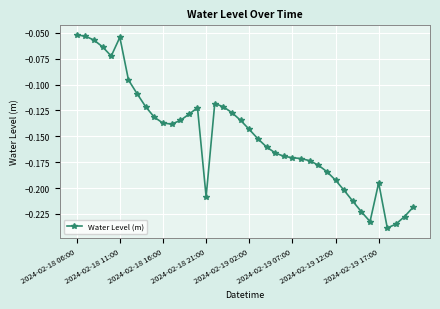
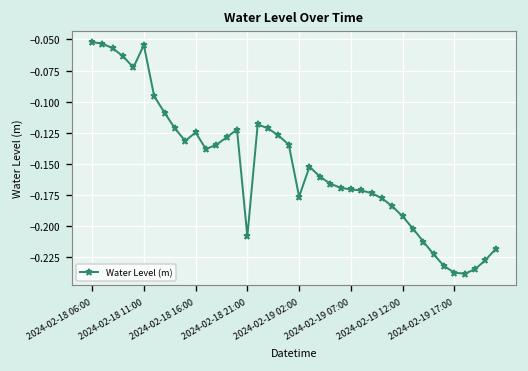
  {
    "2024-02-18 06:00": -0.052,
    "2024-02-18 11:00": -0.054,
-   "2024-02-18 16:00": -0.137,
+   "2024-02-18 16:00": -0.125,
    "2024-02-18 21:00": -0.208,
-   "2024-02-19 02:00": -0.143,
+   "2024-02-19 02:00": -0.176,
    "2024-02-19 07:00": -0.171,
    "2024-02-19 12:00": -0.192,
-   "2024-02-19 17:00": -0.195
+   "2024-02-19 17:00": -0.238
  }
